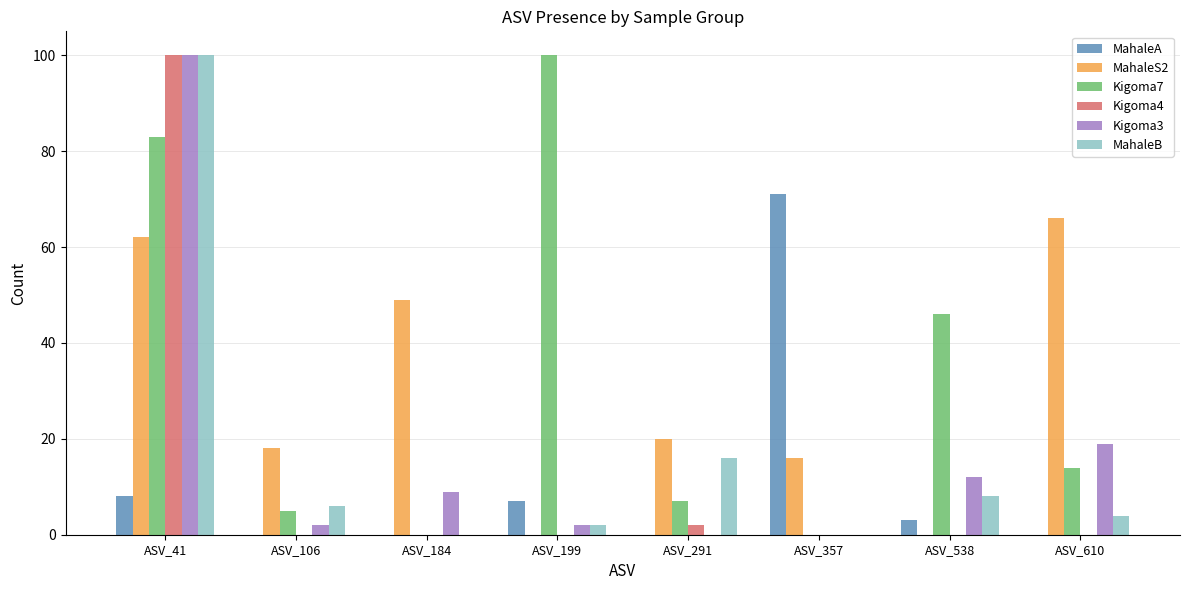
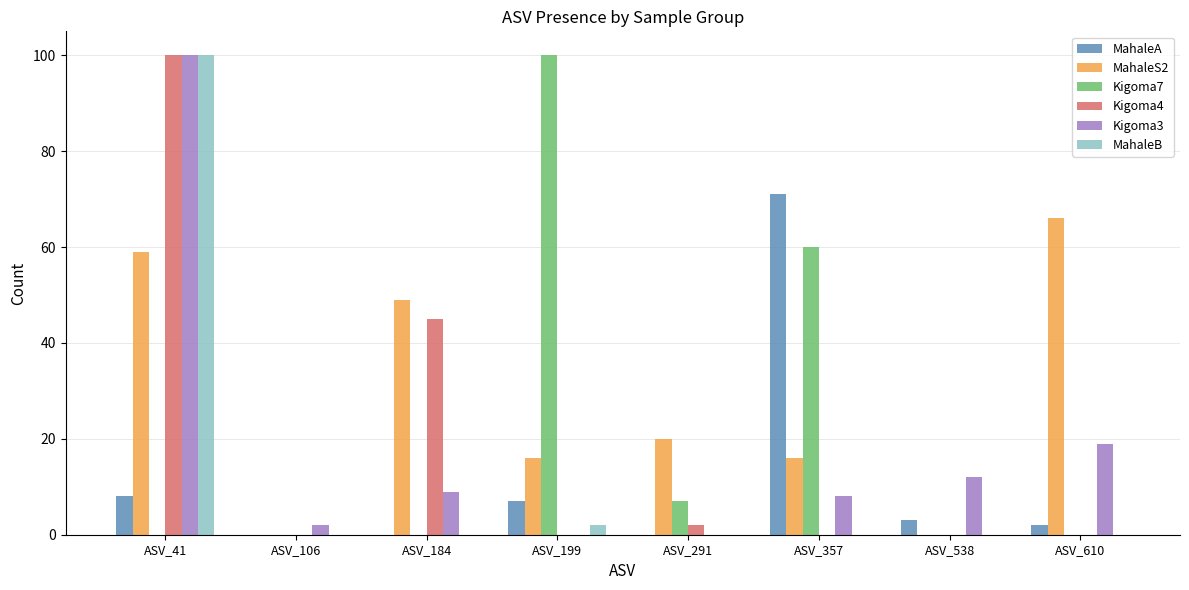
  {
    "MahaleA": {
      "ASV_41": 8,
      "ASV_106": 0,
      "ASV_184": 0,
      "ASV_199": 7,
      "ASV_291": 0,
      "ASV_357": 71,
      "ASV_538": 3,
-     "ASV_610": 0
+     "ASV_610": 2
    },
    "MahaleS2": {
-     "ASV_41": 62,
-     "ASV_106": 18,
+     "ASV_41": 59,
+     "ASV_106": 0,
      "ASV_184": 49,
-     "ASV_199": 0,
+     "ASV_199": 16,
      "ASV_291": 20,
      "ASV_357": 16,
      "ASV_538": 0,
      "ASV_610": 66
    },
    "Kigoma7": {
-     "ASV_41": 83,
-     "ASV_106": 5,
+     "ASV_41": 0,
+     "ASV_106": 0,
      "ASV_184": 0,
      "ASV_199": 100,
      "ASV_291": 7,
-     "ASV_357": 0,
-     "ASV_538": 46,
-     "ASV_610": 14
+     "ASV_357": 60,
+     "ASV_538": 0,
+     "ASV_610": 0
    },
    "Kigoma4": {
      "ASV_41": 100,
      "ASV_106": 0,
-     "ASV_184": 0,
+     "ASV_184": 45,
      "ASV_199": 0,
      "ASV_291": 2,
      "ASV_357": 0,
      "ASV_538": 0,
      "ASV_610": 0
    },
    "Kigoma3": {
      "ASV_41": 100,
      "ASV_106": 2,
      "ASV_184": 9,
-     "ASV_199": 2,
+     "ASV_199": 0,
      "ASV_291": 0,
-     "ASV_357": 0,
+     "ASV_357": 8,
      "ASV_538": 12,
      "ASV_610": 19
    },
    "MahaleB": {
      "ASV_41": 100,
-     "ASV_106": 6,
+     "ASV_106": 0,
      "ASV_184": 0,
      "ASV_199": 2,
-     "ASV_291": 16,
+     "ASV_291": 0,
      "ASV_357": 0,
-     "ASV_538": 8,
-     "ASV_610": 4
+     "ASV_538": 0,
+     "ASV_610": 0
    }
  }
